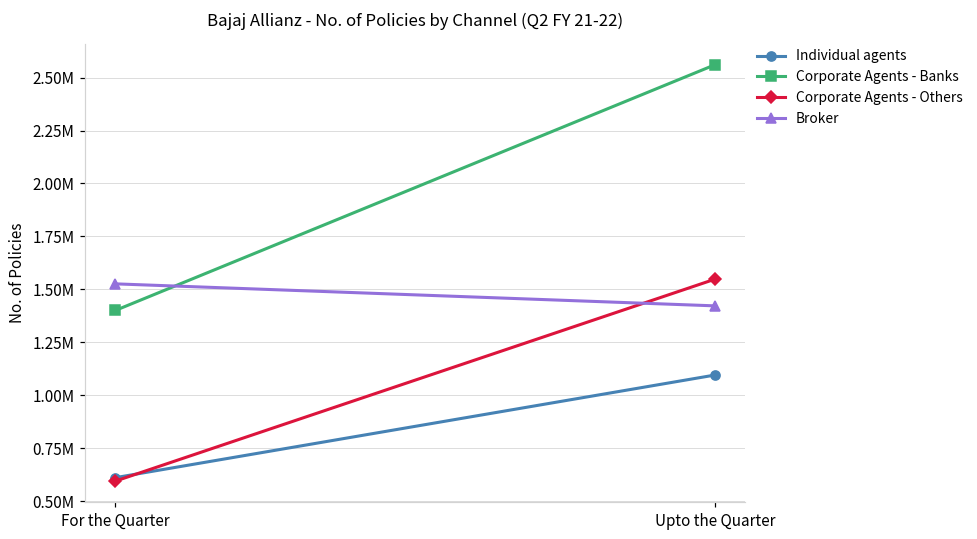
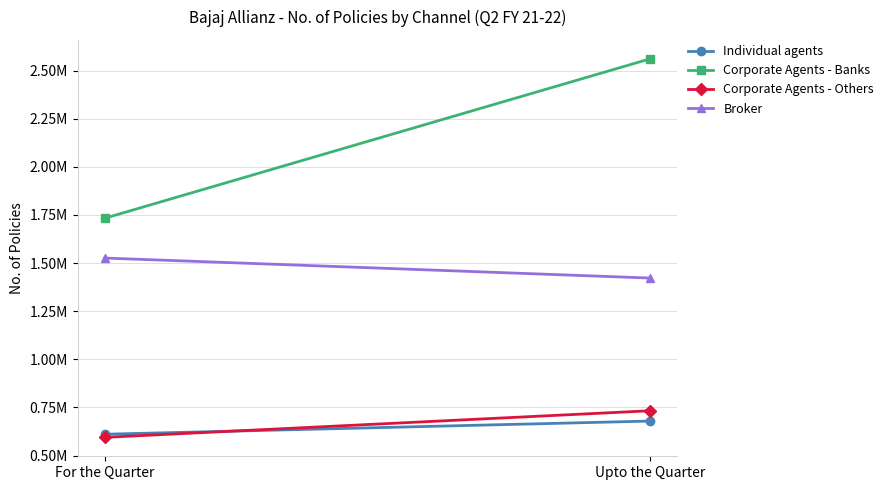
  {
    "Individual agents": {
      "For the Quarter": 610000,
-     "Upto the Quarter": 1100000
+     "Upto the Quarter": 680000
    },
    "Corporate Agents - Banks": {
-     "For the Quarter": 1400000,
+     "For the Quarter": 1730000,
      "Upto the Quarter": 2560000
    },
    "Corporate Agents - Others": {
      "For the Quarter": 590000,
-     "Upto the Quarter": 1550000
+     "Upto the Quarter": 730000
    },
    "Broker": {
      "For the Quarter": 1530000,
      "Upto the Quarter": 1420000
    }
  }
